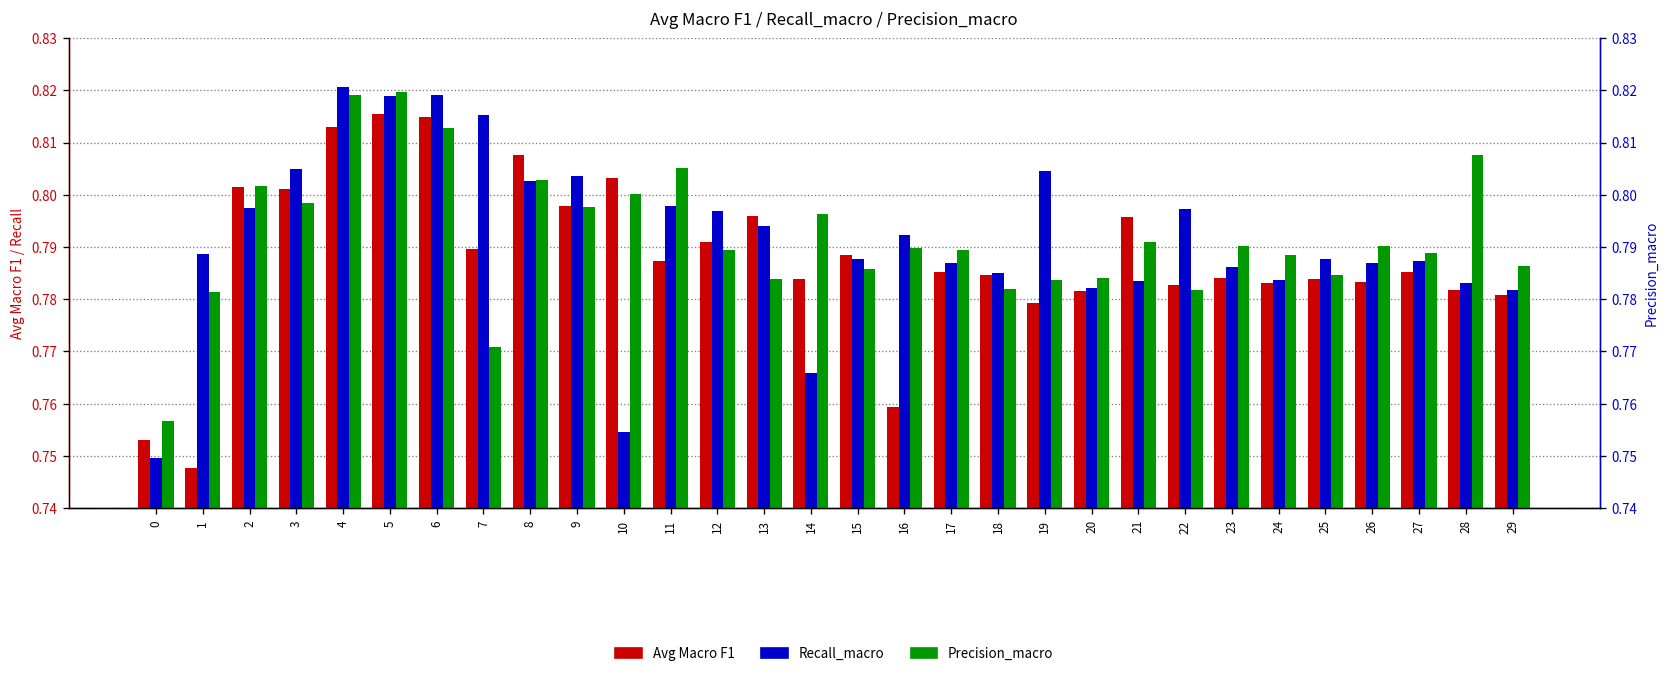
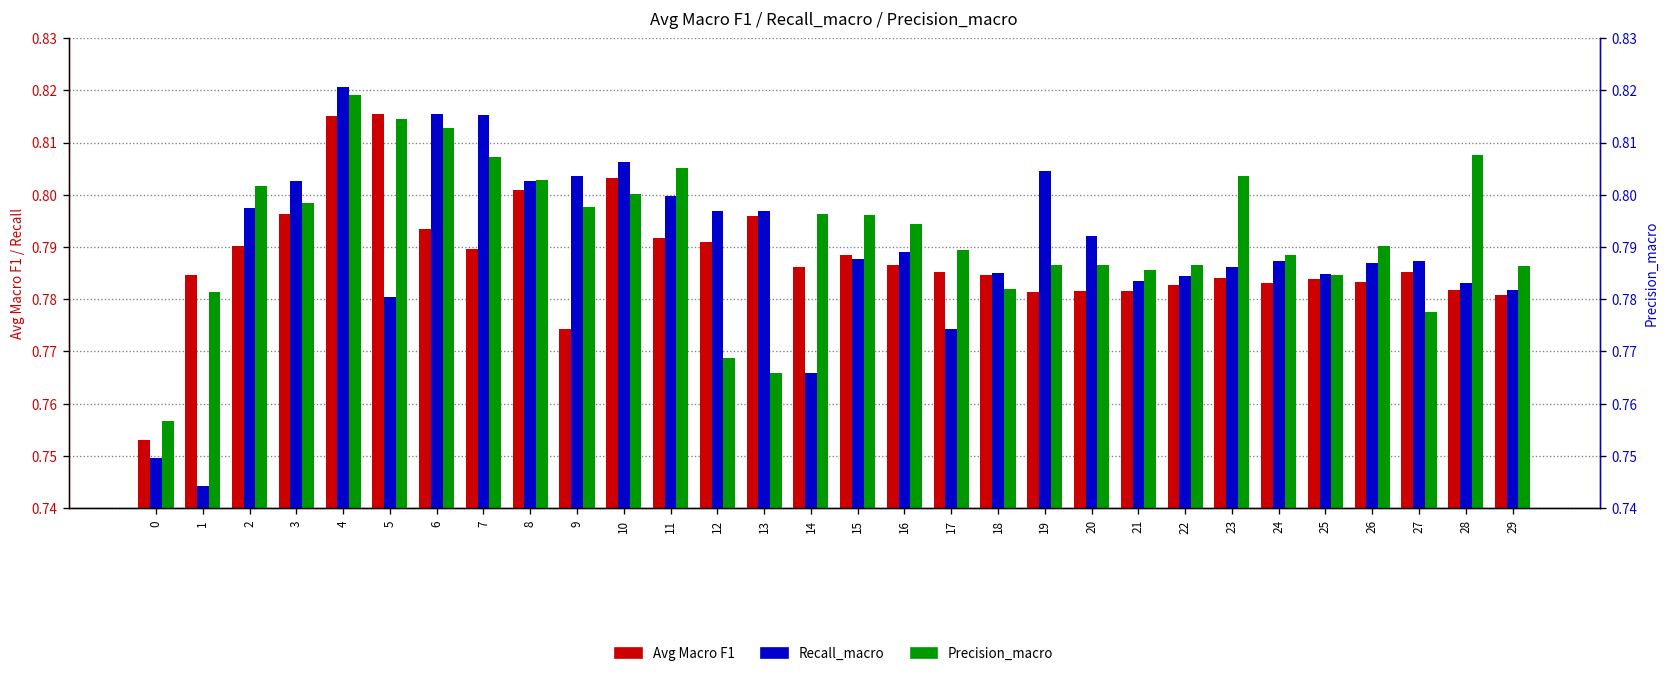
  {
    "Avg Macro F1": {
      "0": 0.753,
-     "1": 0.748,
-     "2": 0.801,
-     "3": 0.801,
-     "4": 0.813,
+     "1": 0.785,
+     "2": 0.790,
+     "3": 0.796,
+     "4": 0.815,
      "5": 0.816,
-     "6": 0.815,
+     "6": 0.793,
      "7": 0.790,
-     "8": 0.808,
-     "9": 0.798,
+     "8": 0.801,
+     "9": 0.774,
      "10": 0.803,
-     "11": 0.787,
+     "11": 0.792,
      "12": 0.791,
      "13": 0.796,
-     "14": 0.784,
+     "14": 0.786,
      "15": 0.789,
-     "16": 0.759,
+     "16": 0.786,
      "17": 0.785,
      "18": 0.785,
-     "19": 0.779,
+     "19": 0.781,
      "20": 0.782,
-     "21": 0.796,
+     "21": 0.782,
      "22": 0.783,
      "23": 0.784,
      "24": 0.783,
      "25": 0.784,
      "26": 0.783,
      "27": 0.785,
      "28": 0.782,
      "29": 0.781
    },
    "Recall_macro": {
      "0": 0.750,
-     "1": 0.789,
+     "1": 0.744,
      "2": 0.798,
-     "3": 0.805,
+     "3": 0.803,
      "4": 0.821,
-     "5": 0.819,
-     "6": 0.819,
+     "5": 0.780,
+     "6": 0.816,
      "7": 0.815,
      "8": 0.803,
      "9": 0.804,
-     "10": 0.755,
-     "11": 0.798,
+     "10": 0.806,
+     "11": 0.800,
      "12": 0.797,
-     "13": 0.794,
+     "13": 0.797,
      "14": 0.766,
      "15": 0.788,
-     "16": 0.792,
-     "17": 0.787,
+     "16": 0.789,
+     "17": 0.774,
      "18": 0.785,
      "19": 0.805,
-     "20": 0.782,
+     "20": 0.792,
      "21": 0.783,
-     "22": 0.797,
+     "22": 0.784,
      "23": 0.786,
-     "24": 0.784,
-     "25": 0.788,
+     "24": 0.787,
+     "25": 0.785,
      "26": 0.787,
      "27": 0.787,
      "28": 0.783,
      "29": 0.782
    },
    "Precision_macro": {
      "0": 0.757,
      "1": 0.781,
      "2": 0.802,
      "3": 0.798,
      "4": 0.819,
-     "5": 0.820,
+     "5": 0.815,
      "6": 0.813,
-     "7": 0.771,
+     "7": 0.807,
      "8": 0.803,
      "9": 0.798,
      "10": 0.800,
      "11": 0.805,
-     "12": 0.790,
-     "13": 0.784,
+     "12": 0.769,
+     "13": 0.766,
      "14": 0.796,
-     "15": 0.786,
-     "16": 0.790,
+     "15": 0.796,
+     "16": 0.794,
      "17": 0.789,
      "18": 0.782,
-     "19": 0.784,
-     "20": 0.784,
-     "21": 0.791,
-     "22": 0.782,
-     "23": 0.790,
+     "19": 0.787,
+     "20": 0.787,
+     "21": 0.786,
+     "22": 0.787,
+     "23": 0.804,
      "24": 0.788,
      "25": 0.785,
      "26": 0.790,
-     "27": 0.789,
+     "27": 0.777,
      "28": 0.808,
      "29": 0.786
    }
  }
